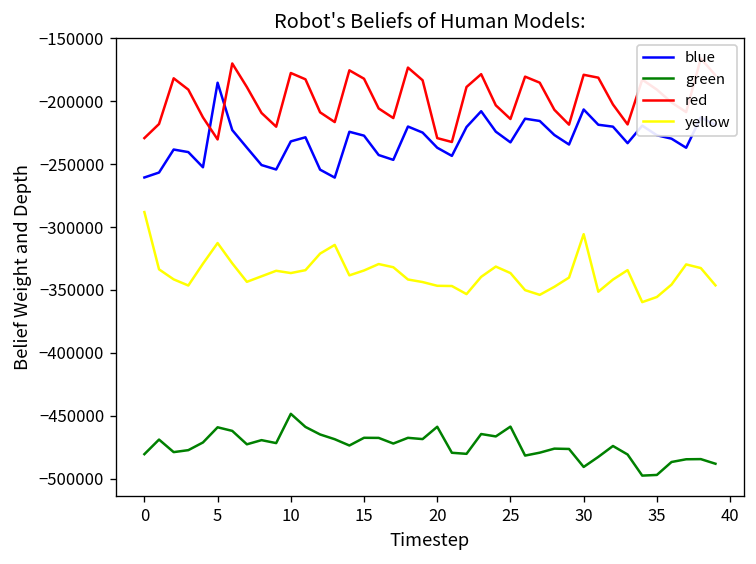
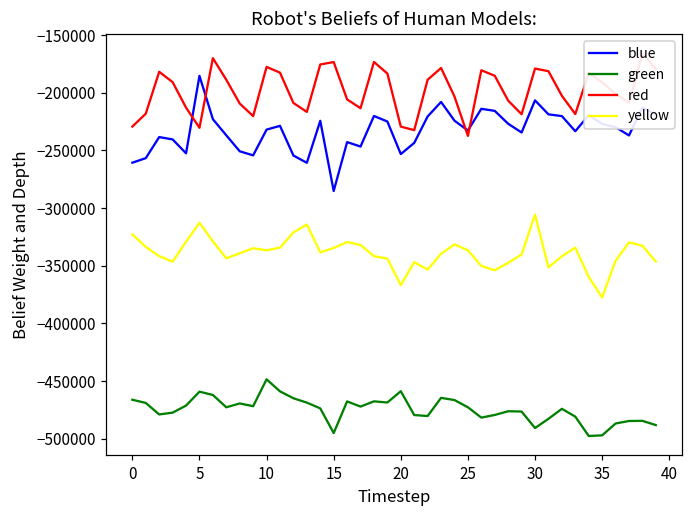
  {
    "blue": {
      "0": -261000,
      "5": -185000,
      "10": -232000,
-     "15": -227000,
-     "20": -237000,
+     "15": -285000,
+     "20": -253000,
      "25": -233000,
      "30": -207000
    },
    "green": {
-     "0": -481000,
+     "0": -466000,
      "5": -459000,
      "10": -448000,
-     "15": -467000,
+     "15": -495000,
      "20": -459000,
-     "25": -459000,
+     "25": -473000,
      "30": -491000,
      "35": -497000
    },
    "red": {
      "0": -229000,
      "5": -230000,
      "10": -178000,
-     "15": -182000,
+     "15": -173000,
      "20": -229000,
-     "25": -214000,
+     "25": -237000,
      "30": -179000
    },
    "yellow": {
-     "0": -288000,
+     "0": -323000,
      "5": -313000,
      "10": -337000,
      "15": -335000,
-     "20": -347000,
+     "20": -367000,
      "25": -337000,
      "30": -306000,
-     "35": -356000
+     "35": -377000
    }
  }
